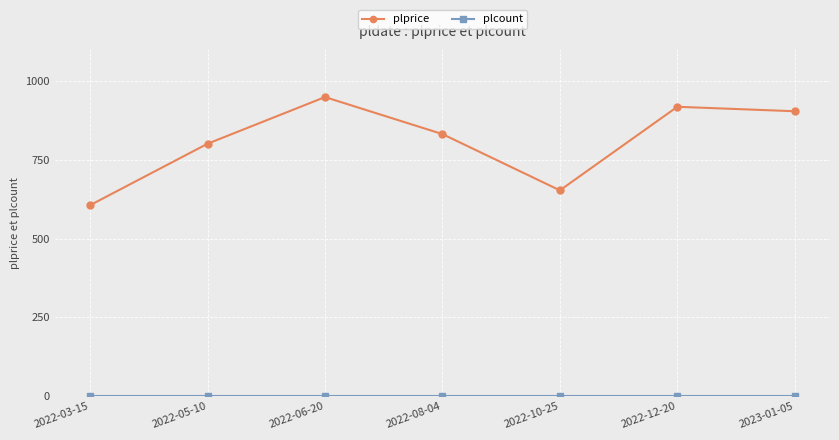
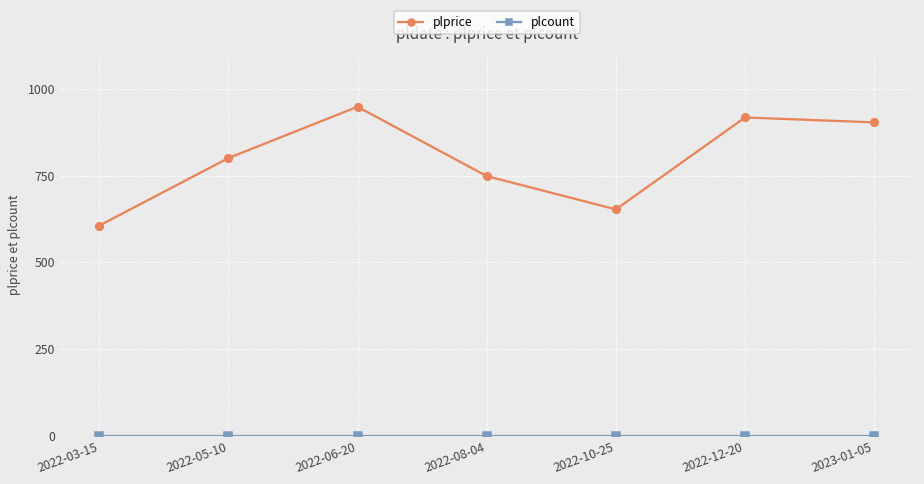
  {
    "plprice": {
      "2022-03-15": 610,
      "2022-05-10": 800,
      "2022-06-20": 950,
-     "2022-08-04": 830,
+     "2022-08-04": 750,
      "2022-10-25": 650,
      "2022-12-20": 920,
      "2023-01-05": 900
    },
    "plcount": {
      "2022-03-15": 0,
      "2022-05-10": 0,
      "2022-06-20": 0,
      "2022-08-04": 0,
      "2022-10-25": 0,
      "2022-12-20": 0,
      "2023-01-05": 0
    }
  }
